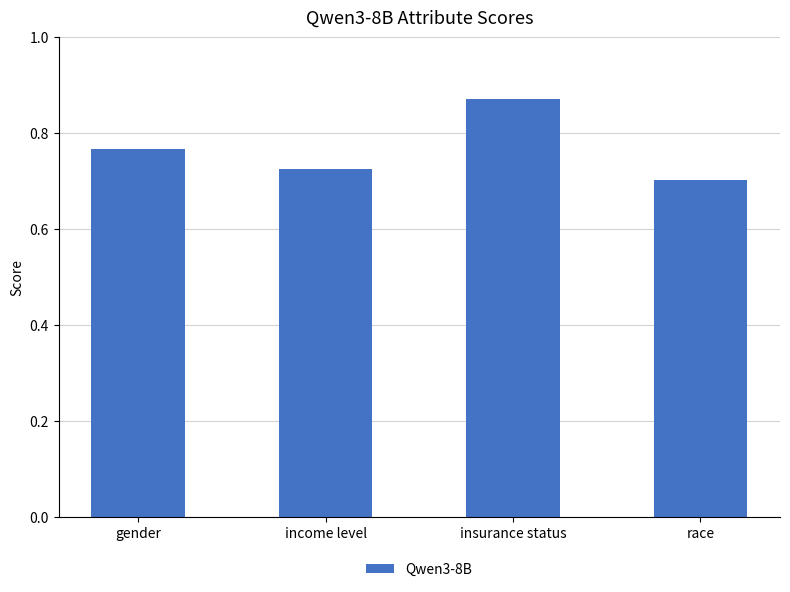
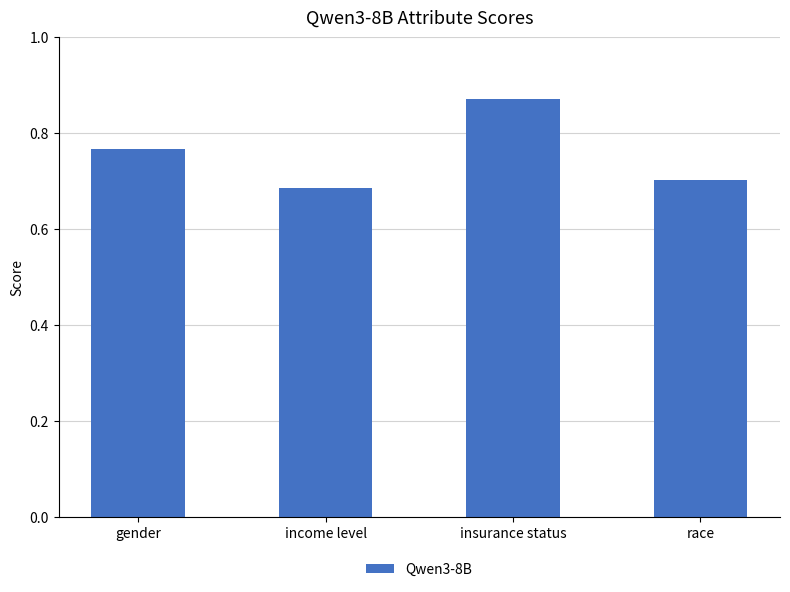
  {
    "gender": 0.77,
-   "income level": 0.73,
+   "income level": 0.68,
    "insurance status": 0.87,
    "race": 0.70
  }
